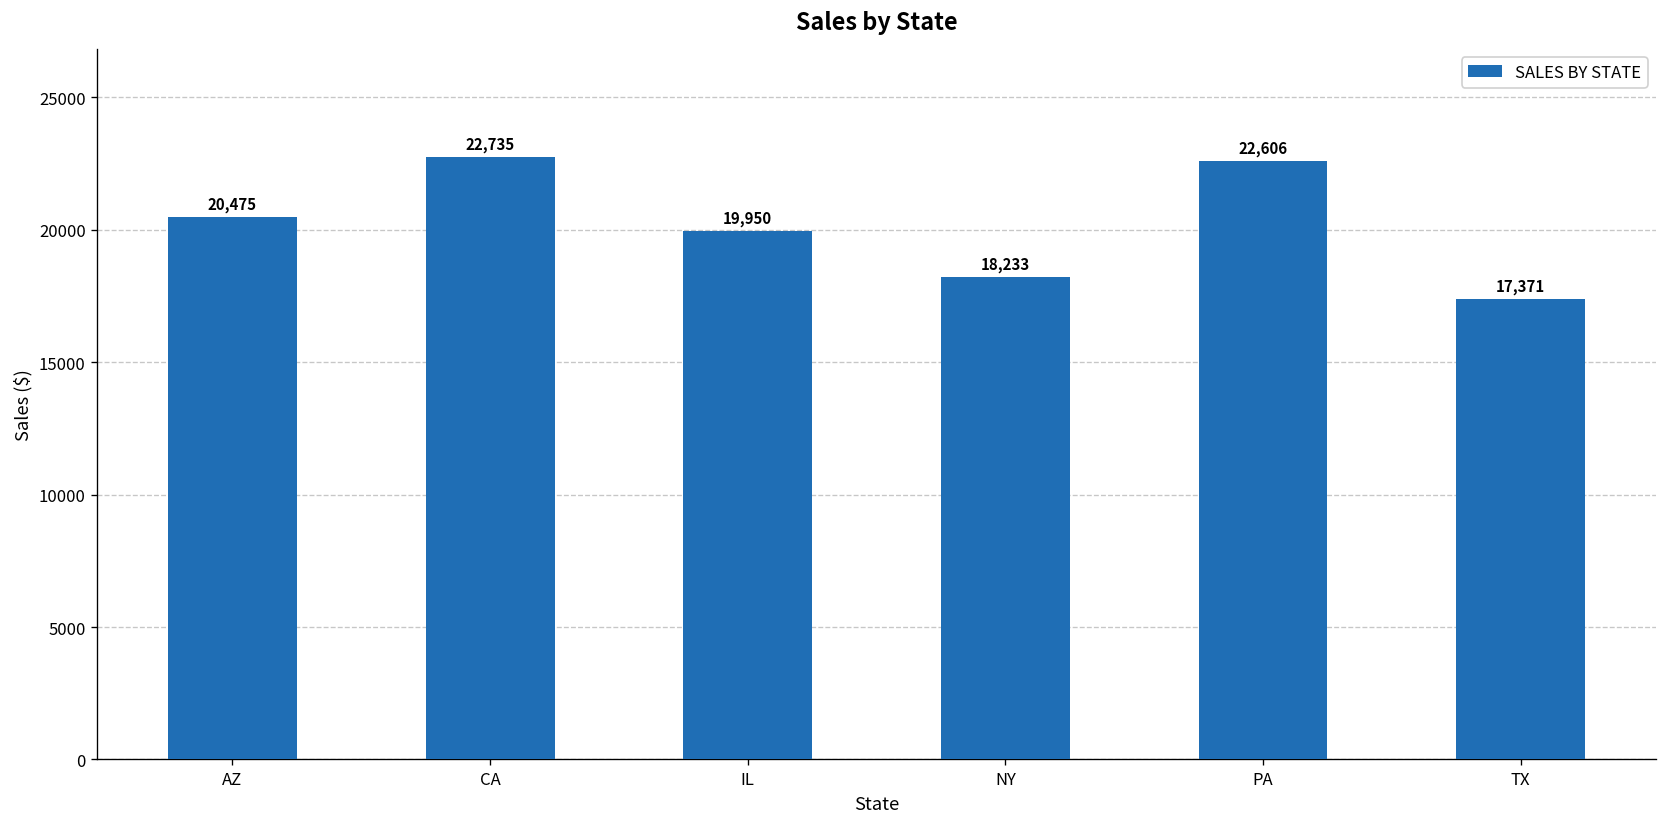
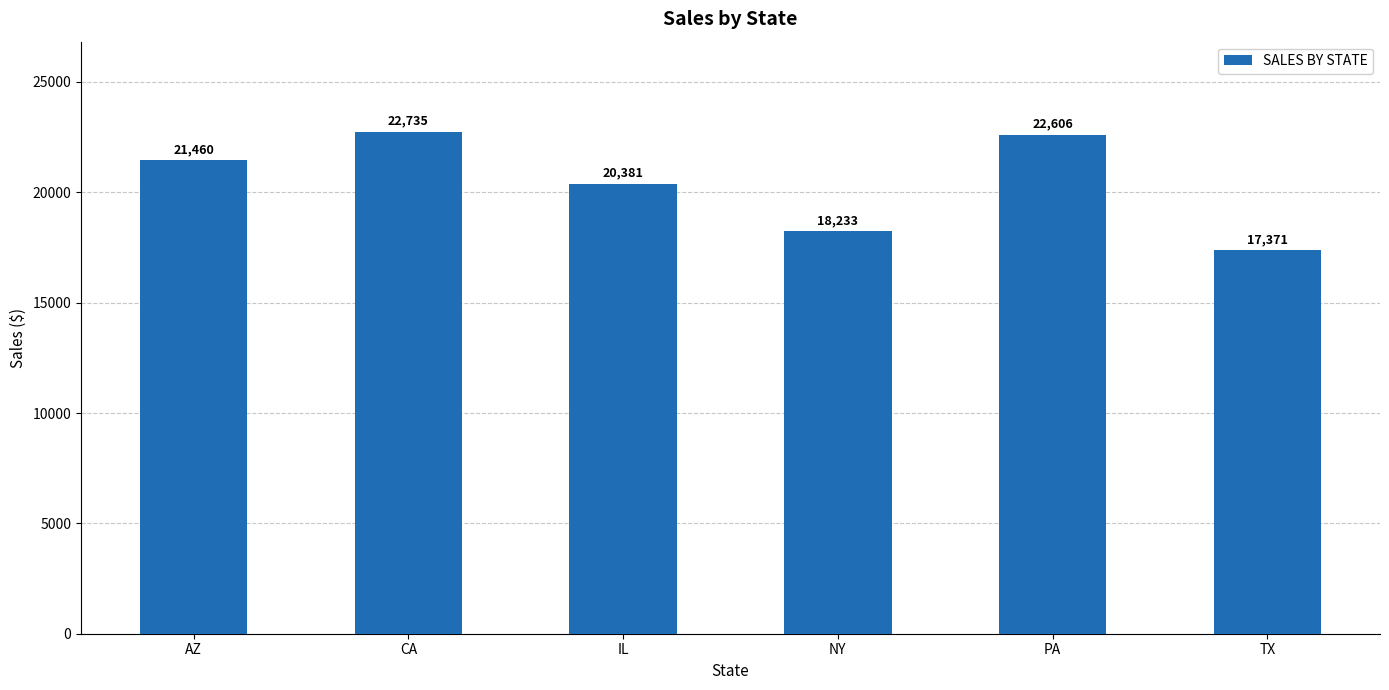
  {
-   "AZ": "20,475",
+   "AZ": "21,460",
    "CA": "22,735",
-   "IL": "19,950",
+   "IL": "20,381",
    "NY": "18,233",
    "PA": "22,606",
    "TX": "17,371"
  }
